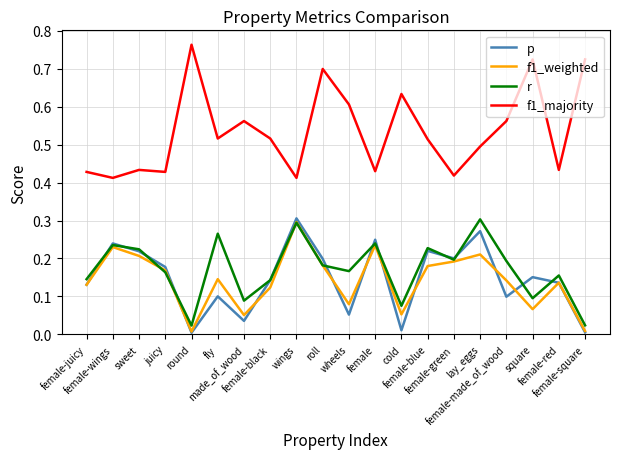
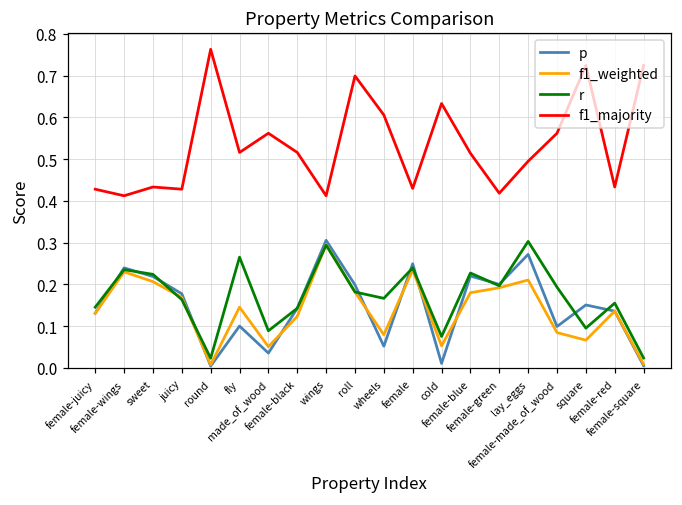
  {
    "p": {
      "juicy": 0.18,
      "fly": 0.10,
      "made_of_wood": 0.04,
      "wings": 0.31,
      "roll": 0.20,
      "wheels": 0.05,
      "female": 0.25,
      "cold": 0.01,
      "female-blue": 0.22,
      "lay_eggs": 0.27,
      "female-made_of_wood": 0.10,
      "square": 0.15
    },
    "f1_weighted": {
      "sweet": 0.21,
      "fly": 0.15,
      "made_of_wood": 0.05,
      "female-black": 0.12,
      "wheels": 0.08,
      "cold": 0.05,
      "female-blue": 0.18,
      "lay_eggs": 0.21,
-     "female-made_of_wood": 0.14,
+     "female-made_of_wood": 0.08,
      "square": 0.07
    },
    "r": {
      "female-juicy": 0.15,
      "round": 0.02,
      "fly": 0.27,
      "made_of_wood": 0.09,
      "wheels": 0.17,
      "cold": 0.08,
      "female-blue": 0.23,
      "lay_eggs": 0.30,
      "female-made_of_wood": 0.19,
      "square": 0.10,
      "female-red": 0.16,
      "female-square": 0.02
    },
    "f1_majority": {
      "female-juicy": 0.43,
      "female-wings": 0.41,
      "sweet": 0.43,
      "juicy": 0.43,
      "round": 0.76,
      "fly": 0.52,
      "made_of_wood": 0.56,
      "female-black": 0.52,
      "wings": 0.41,
      "roll": 0.70,
      "wheels": 0.61,
      "female": 0.43,
      "cold": 0.63,
      "female-blue": 0.51,
      "female-green": 0.42,
      "lay_eggs": 0.49,
      "female-made_of_wood": 0.56,
      "female-red": 0.43
    }
  }
